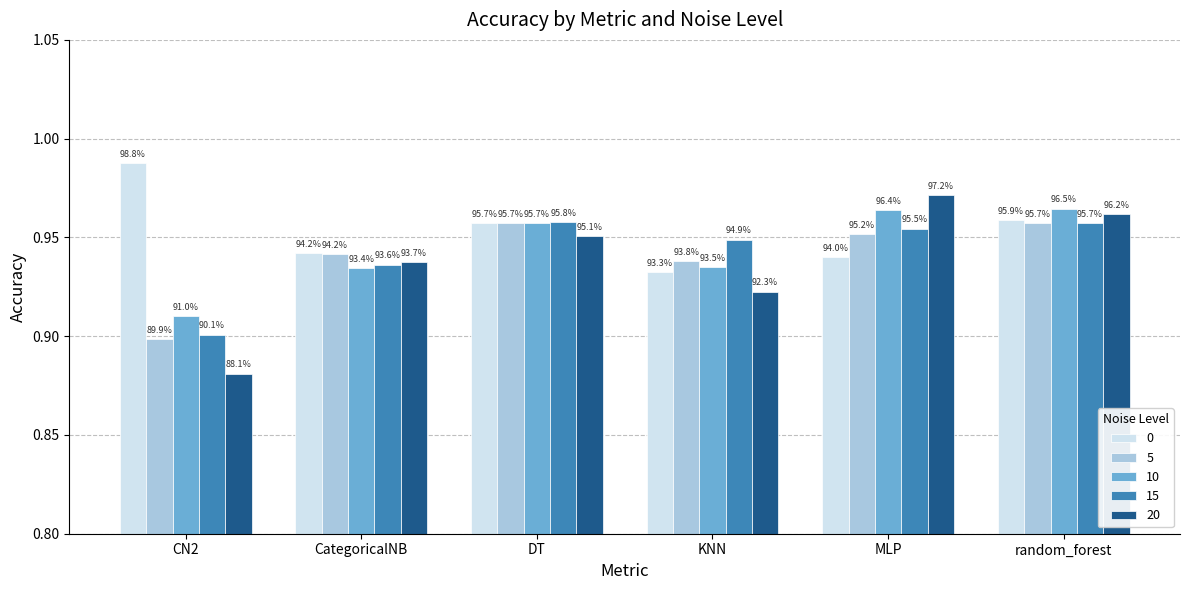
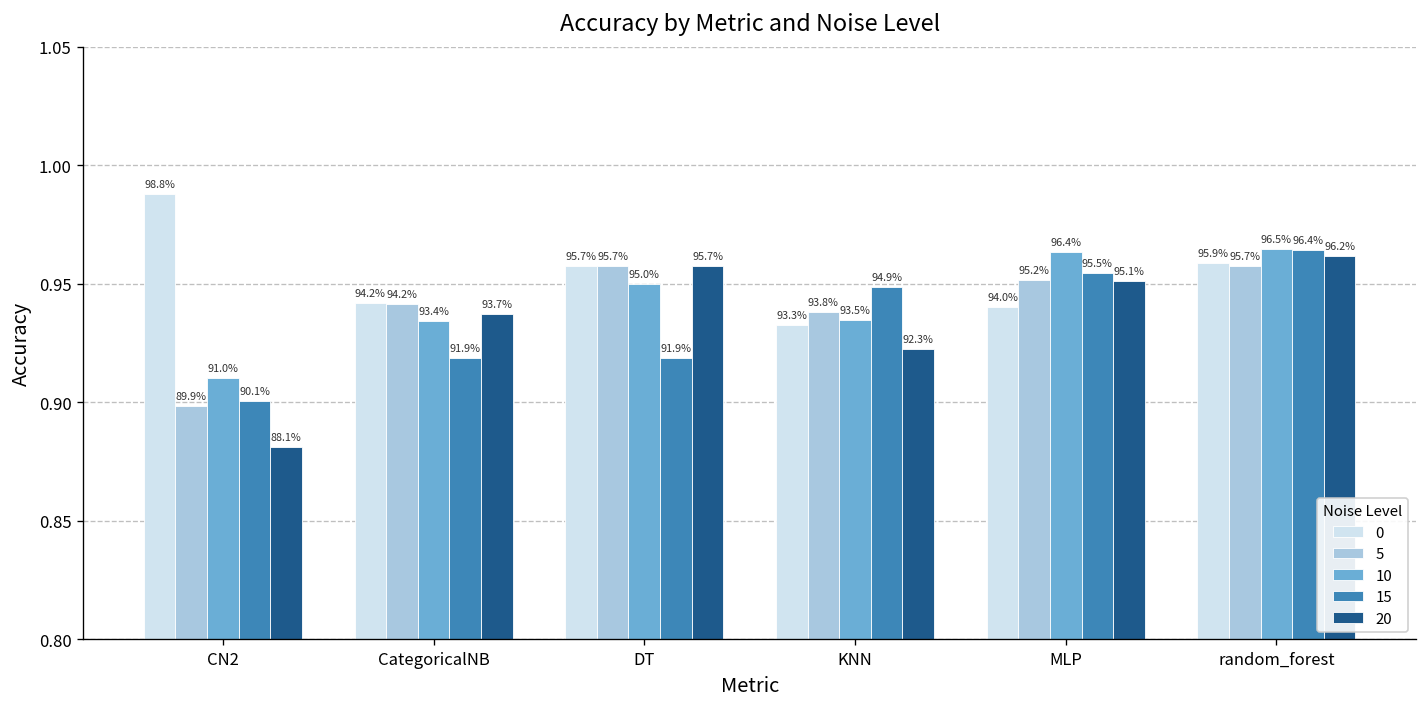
  {
    "10": {
      "CN2": "91.0%",
      "CategoricalNB": "93.4%",
-     "DT": "95.7%",
+     "DT": "95.0%",
      "KNN": "93.5%",
      "MLP": "96.4%",
      "random_forest": "96.5%"
    },
    "15": {
      "CN2": "90.1%",
-     "CategoricalNB": "93.6%",
-     "DT": "95.8%",
+     "CategoricalNB": "91.9%",
+     "DT": "91.9%",
      "KNN": "94.9%",
      "MLP": "95.5%",
-     "random_forest": "95.7%"
+     "random_forest": "96.4%"
    },
    "20": {
      "CN2": "88.1%",
      "CategoricalNB": "93.7%",
-     "DT": "95.1%",
+     "DT": "95.7%",
      "KNN": "92.3%",
-     "MLP": "97.2%",
+     "MLP": "95.1%",
      "random_forest": "96.2%"
    }
  }
